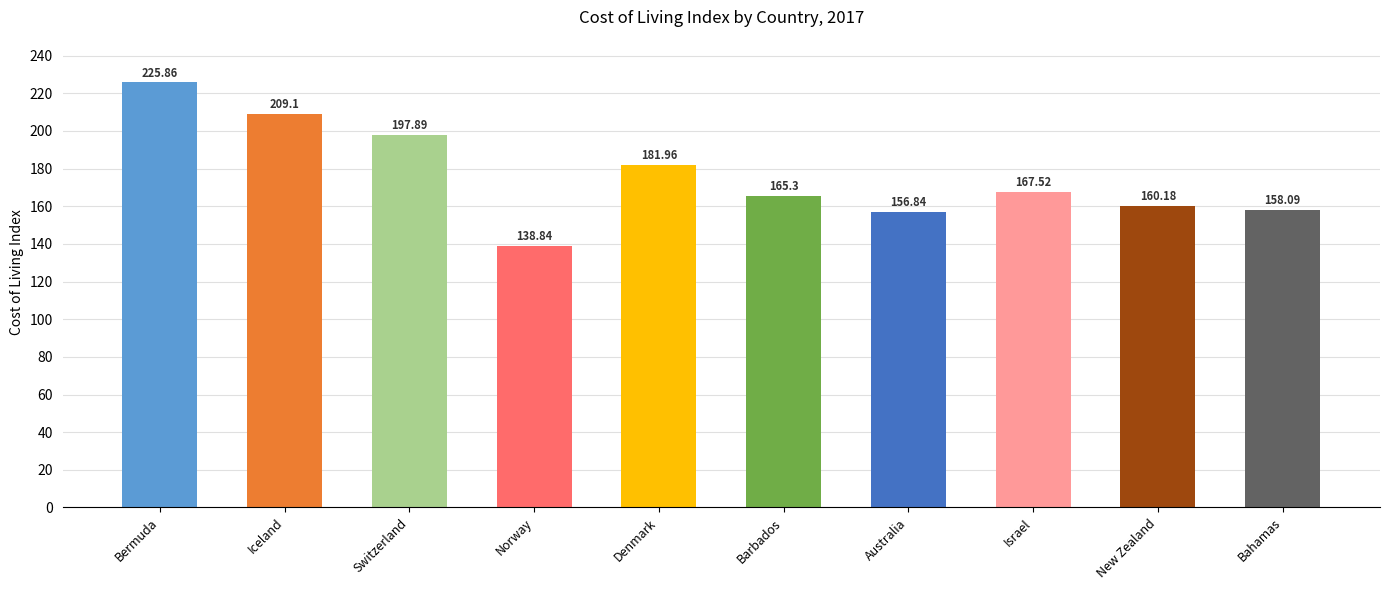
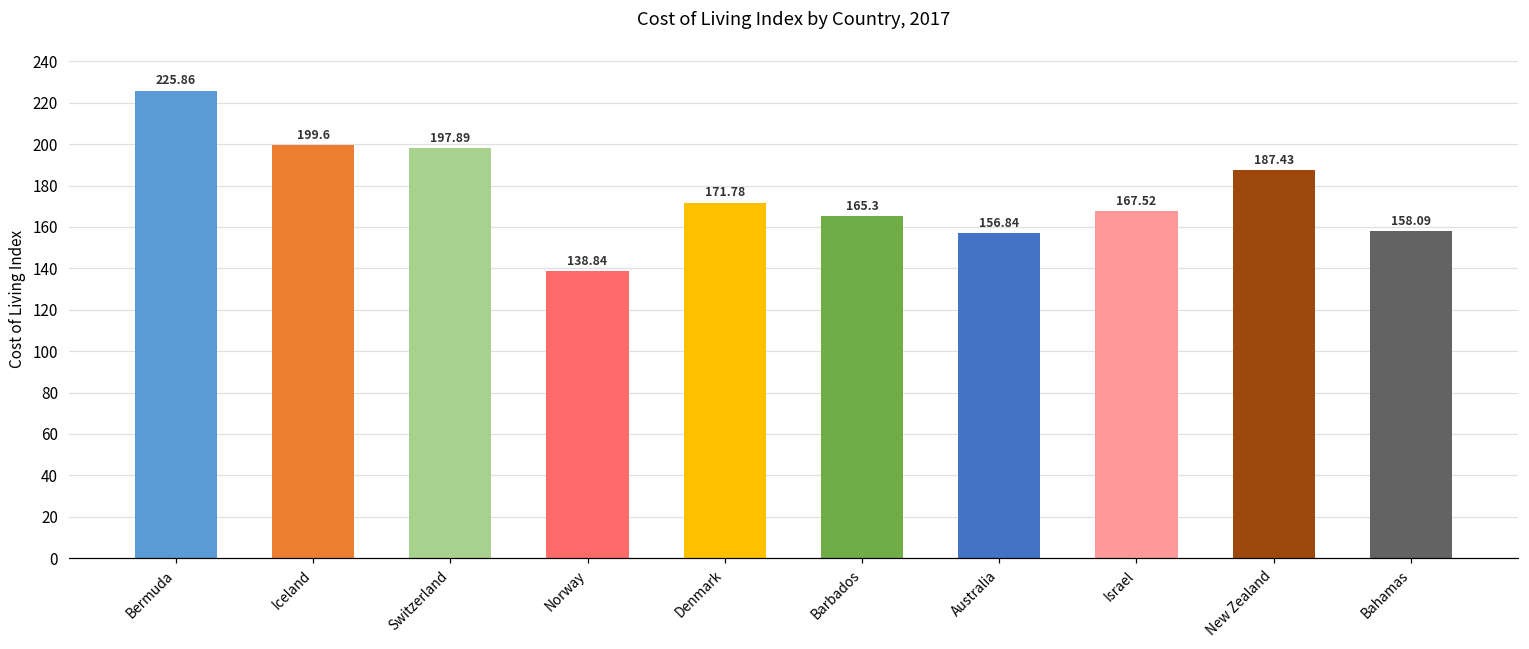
  {
    "Bermuda": 225.86,
-   "Iceland": 209.1,
+   "Iceland": 199.6,
    "Switzerland": 197.89,
    "Norway": 138.84,
-   "Denmark": 181.96,
+   "Denmark": 171.78,
    "Barbados": 165.3,
    "Australia": 156.84,
    "Israel": 167.52,
-   "New Zealand": 160.18,
+   "New Zealand": 187.43,
    "Bahamas": 158.09
  }
